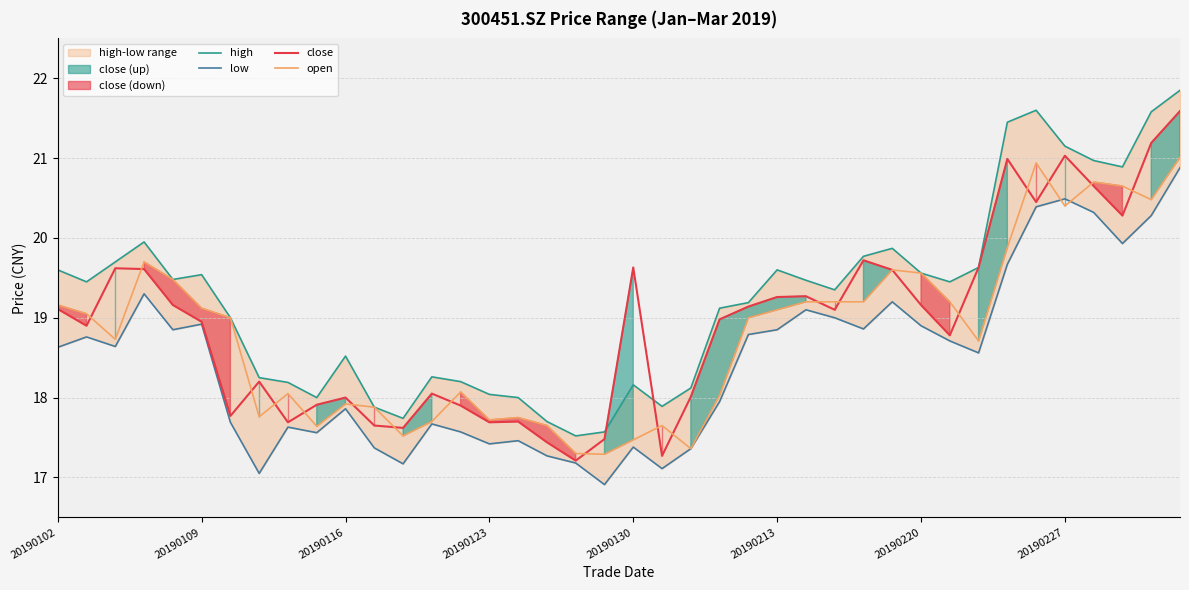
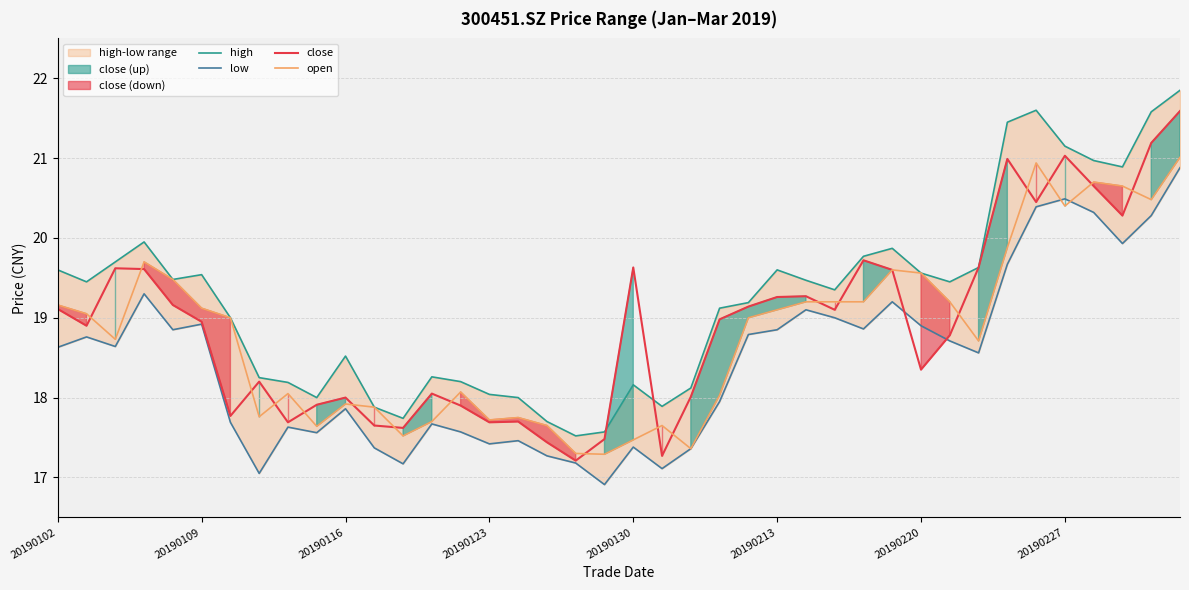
  {
    "low": {
      "20190102": 18.6,
      "20190116": 17.9,
      "20190123": 17.4,
      "20190130": 17.4,
      "20190213": 18.9,
      "20190220": 18.9,
      "20190227": 20.5
    },
    "close": {
      "20190102": 19.1,
      "20190116": 18.0,
      "20190130": 19.6,
      "20190213": 19.3,
-     "20190220": 19.2,
+     "20190220": 18.4,
      "20190227": 21.0
    }
  }
